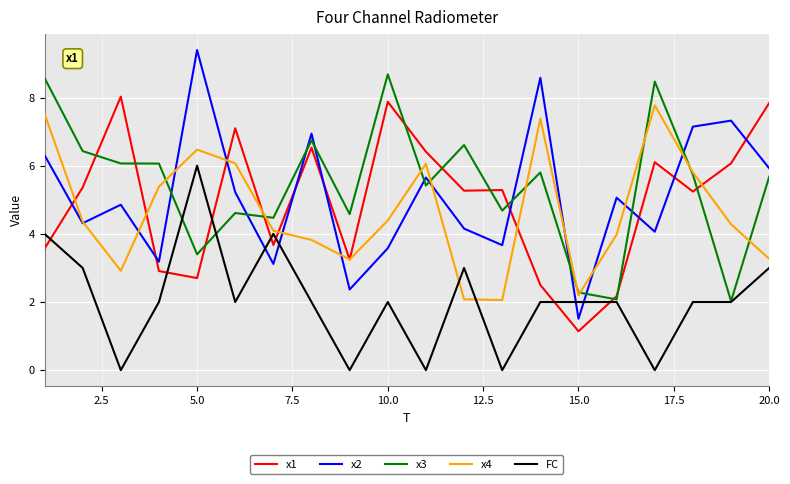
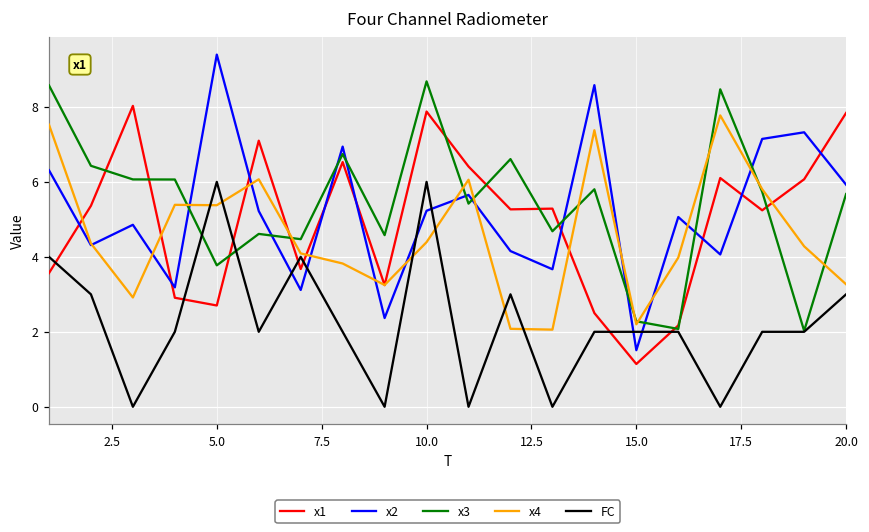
  {
    "x1": {
      "5.0": 2.7,
      "10.0": 7.9,
      "15.0": 1.1,
      "20.0": 7.8
    },
    "x2": {
      "5.0": 9.4,
-     "10.0": 3.6,
+     "10.0": 5.2,
      "15.0": 1.5,
      "20.0": 5.9
    },
    "x3": {
-     "5.0": 3.4,
+     "5.0": 3.8,
      "10.0": 8.7,
      "15.0": 2.3,
      "20.0": 5.7
    },
    "x4": {
-     "5.0": 6.5,
+     "5.0": 5.4,
      "10.0": 4.4,
      "15.0": 2.2,
      "20.0": 3.3
    },
    "FC": {
      "5.0": 6,
-     "10.0": 2,
+     "10.0": 6,
      "15.0": 2,
      "20.0": 3
    }
  }
